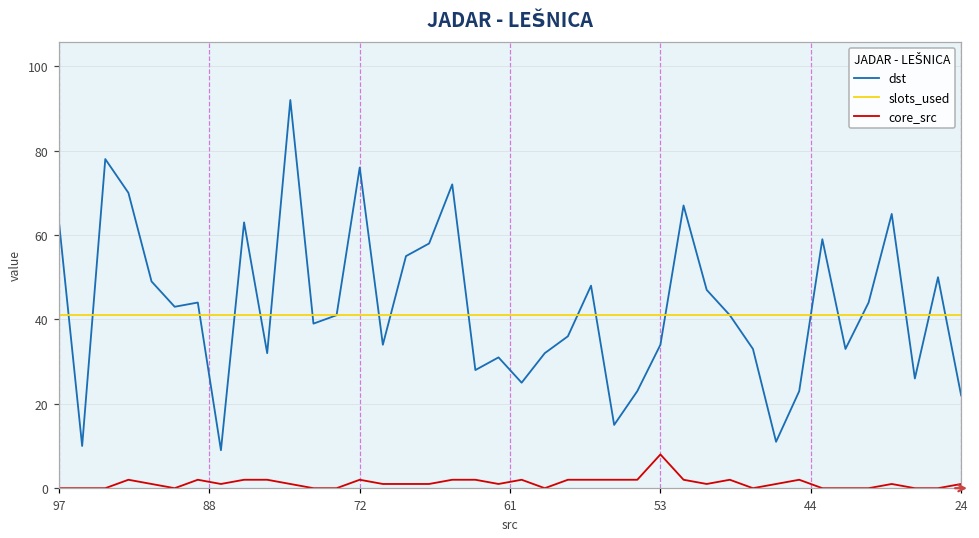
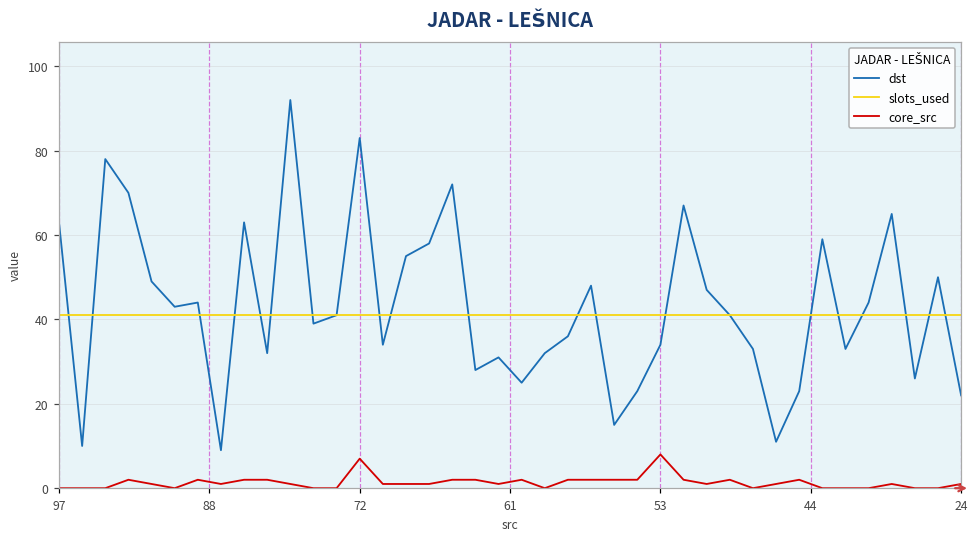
  {
    "dst": {
      "97": 63,
-     "72": 76,
+     "72": 83,
      "53": 34
    },
    "slots_used": {
      "97": 41,
      "72": 41,
      "53": 41
    },
    "core_src": {
      "97": 0,
-     "72": 2,
+     "72": 7,
      "53": 8
    }
  }
